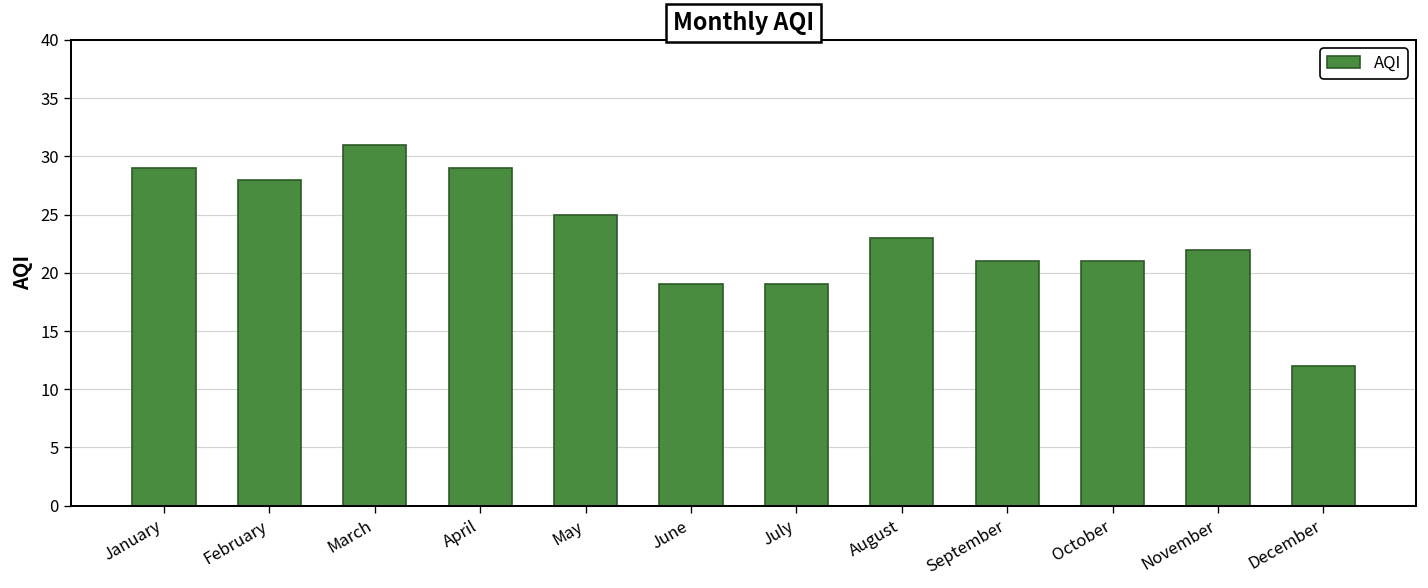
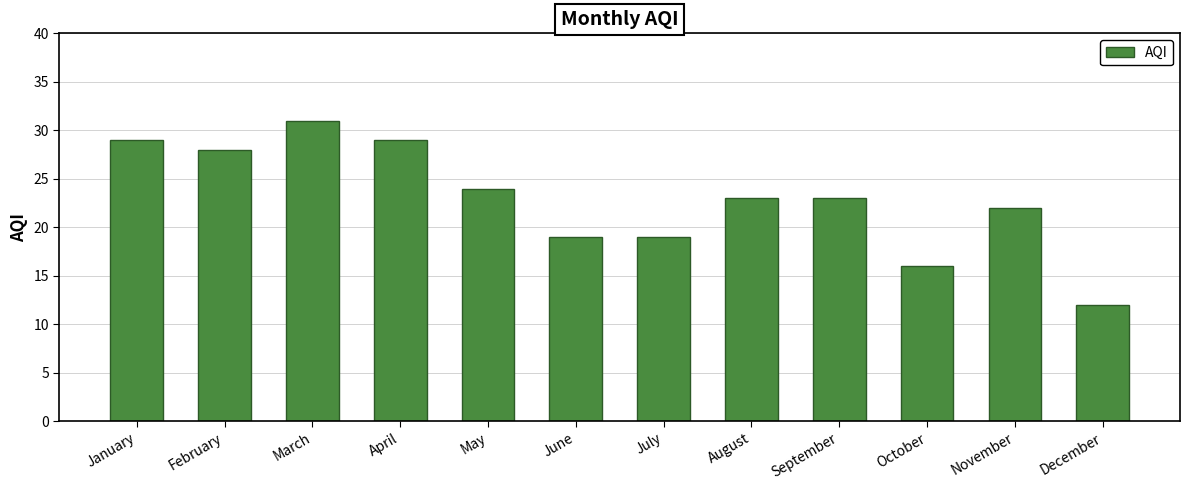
  {
    "January": 29,
    "February": 28,
    "March": 31,
    "April": 29,
-   "May": 25,
+   "May": 24,
    "June": 19,
    "July": 19,
    "August": 23,
-   "September": 21,
-   "October": 21,
+   "September": 23,
+   "October": 16,
    "November": 22,
    "December": 12
  }
